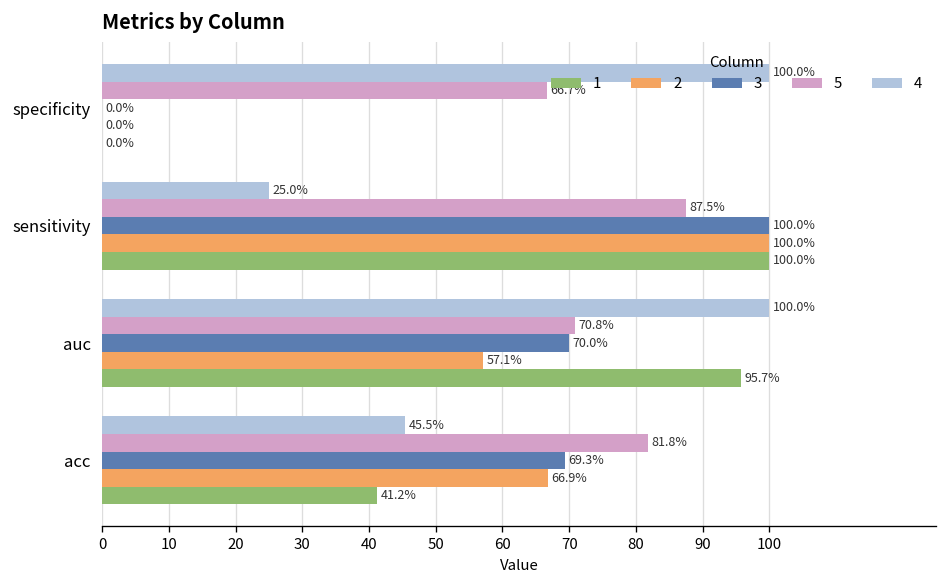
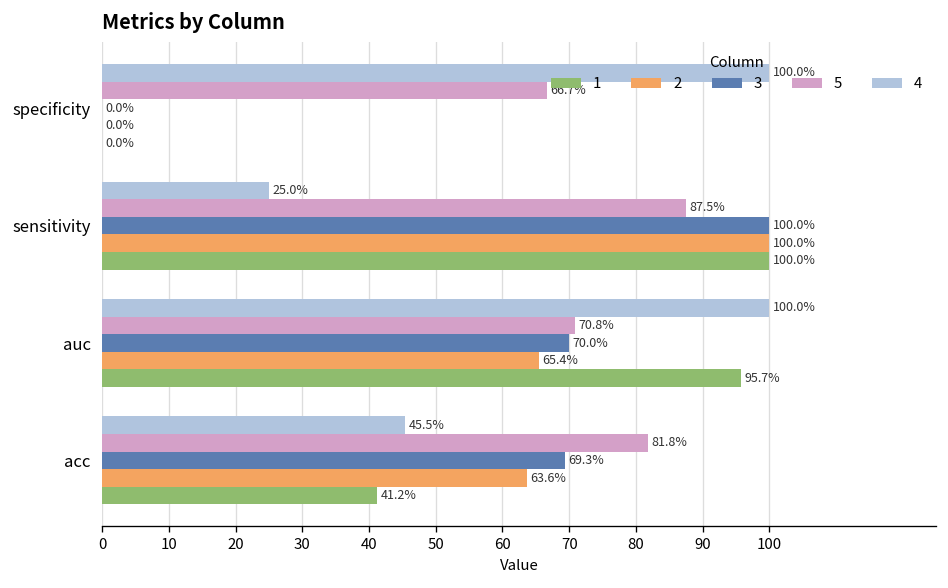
  {
    "1": {
      "specificity": "0.0%",
      "sensitivity": "100.0%",
      "auc": "95.7%",
      "acc": "41.2%"
    },
    "2": {
      "specificity": "0.0%",
      "sensitivity": "100.0%",
-     "auc": "57.1%",
-     "acc": "66.9%"
+     "auc": "65.4%",
+     "acc": "63.6%"
    },
    "3": {
      "specificity": "0.0%",
      "sensitivity": "100.0%",
      "auc": "70.0%",
      "acc": "69.3%"
    }
  }
